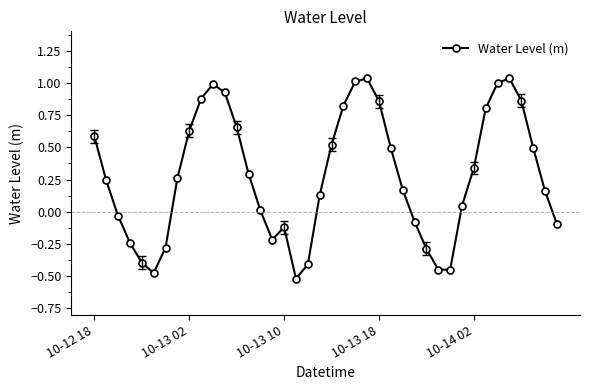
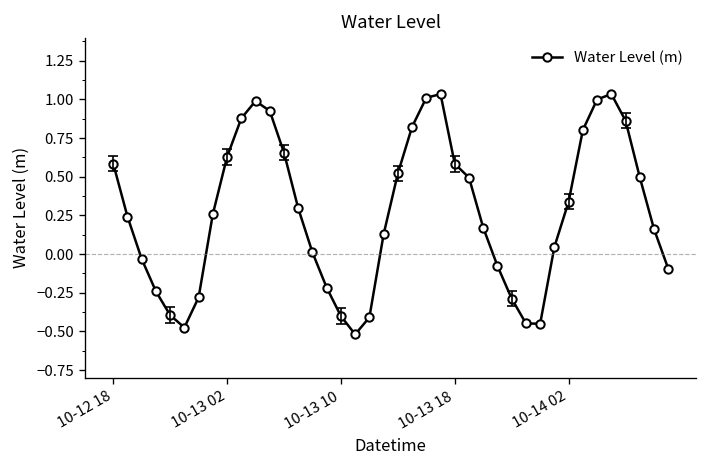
  {
    "Water Level (m)": {
      "10-12 18": 0.59,
      "10-13 02": 0.63,
-     "10-13 10": -0.12,
-     "10-13 18": 0.86,
+     "10-13 10": -0.40,
+     "10-13 18": 0.58,
      "10-14 02": 0.34
    }
  }
